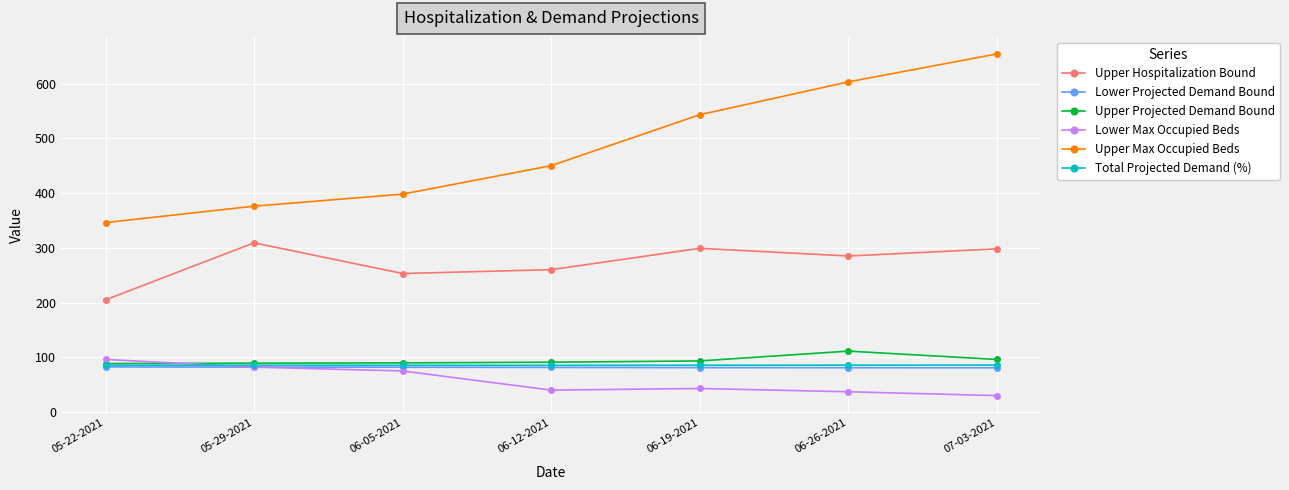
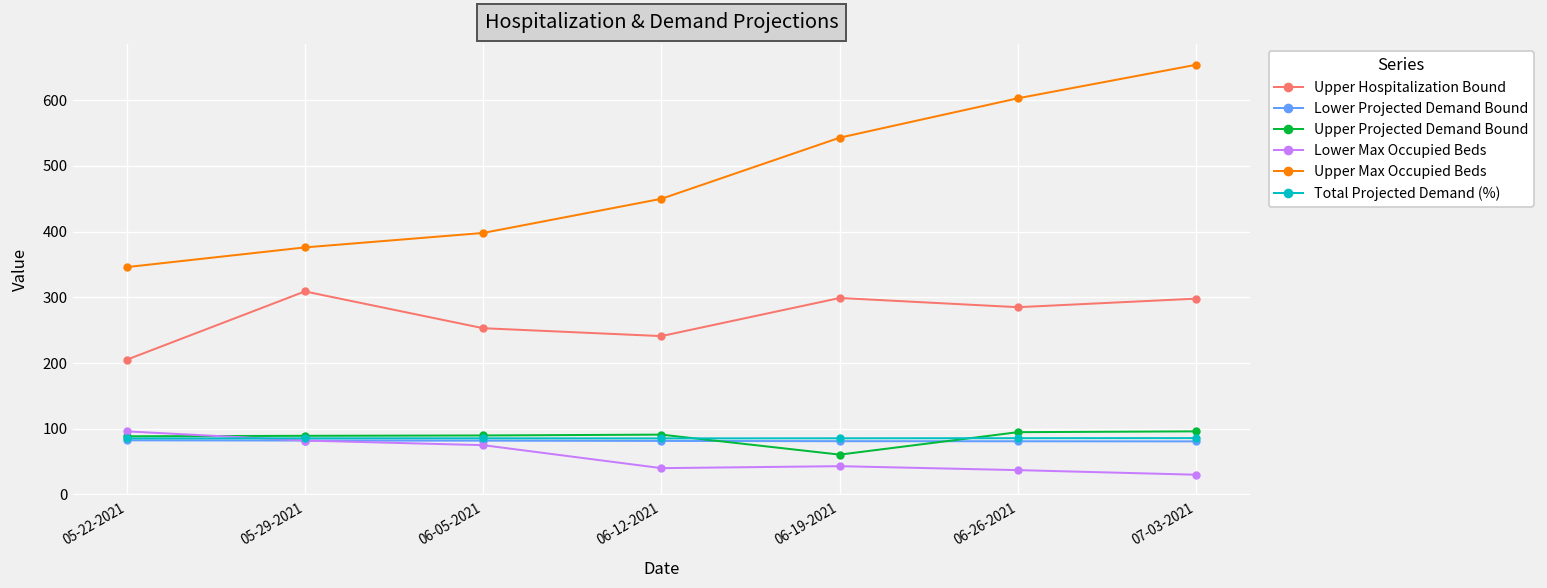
  {
    "Upper Hospitalization Bound": {
      "05-22-2021": 210,
      "05-29-2021": 310,
      "06-05-2021": 250,
-     "06-12-2021": 260,
+     "06-12-2021": 240,
      "06-19-2021": 300,
      "06-26-2021": 290,
      "07-03-2021": 300
    },
    "Lower Projected Demand Bound": {
      "07-03-2021": 80
    },
    "Upper Projected Demand Bound": {
      "06-12-2021": 90,
-     "06-19-2021": 90,
-     "06-26-2021": 110,
+     "06-19-2021": 60,
+     "06-26-2021": 90,
      "07-03-2021": 100
    },
    "Lower Max Occupied Beds": {
      "05-22-2021": 100,
      "06-05-2021": 80,
      "06-12-2021": 40,
      "06-19-2021": 40,
      "06-26-2021": 40,
      "07-03-2021": 30
    },
    "Upper Max Occupied Beds": {
      "05-22-2021": 350,
      "05-29-2021": 380,
      "06-05-2021": 400,
      "06-12-2021": 450,
      "06-19-2021": 540,
      "06-26-2021": 600,
      "07-03-2021": 650
    },
    "Total Projected Demand (%)": {
      "07-03-2021": 90
    }
  }
